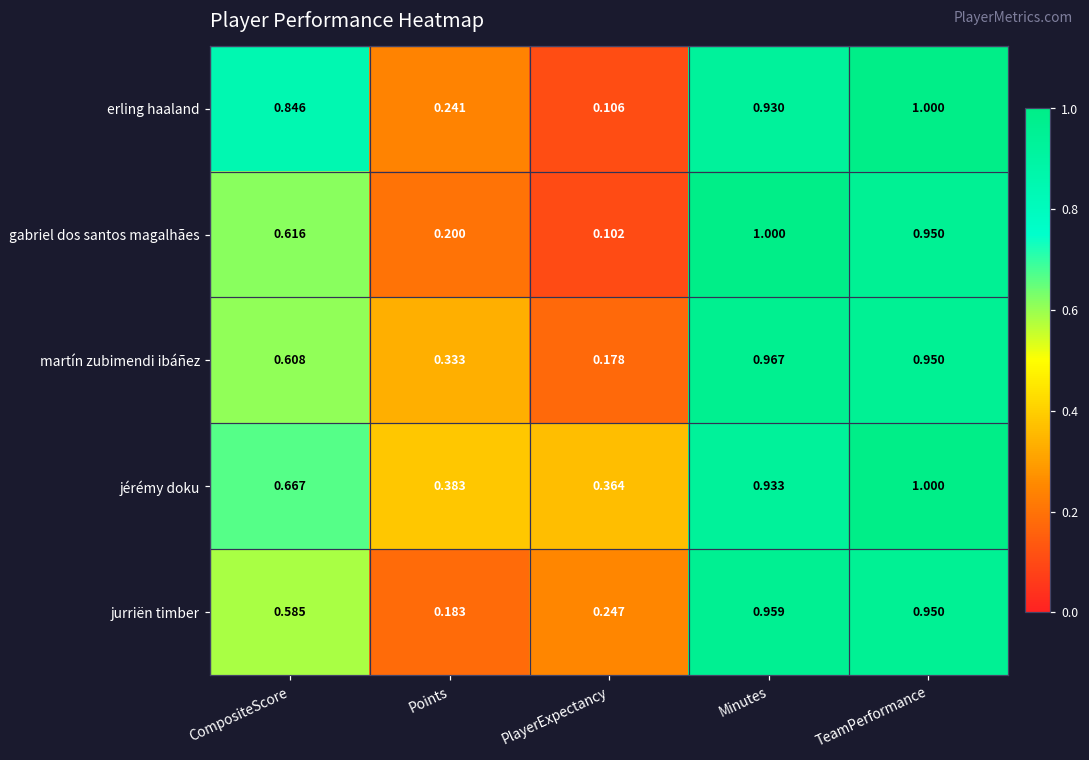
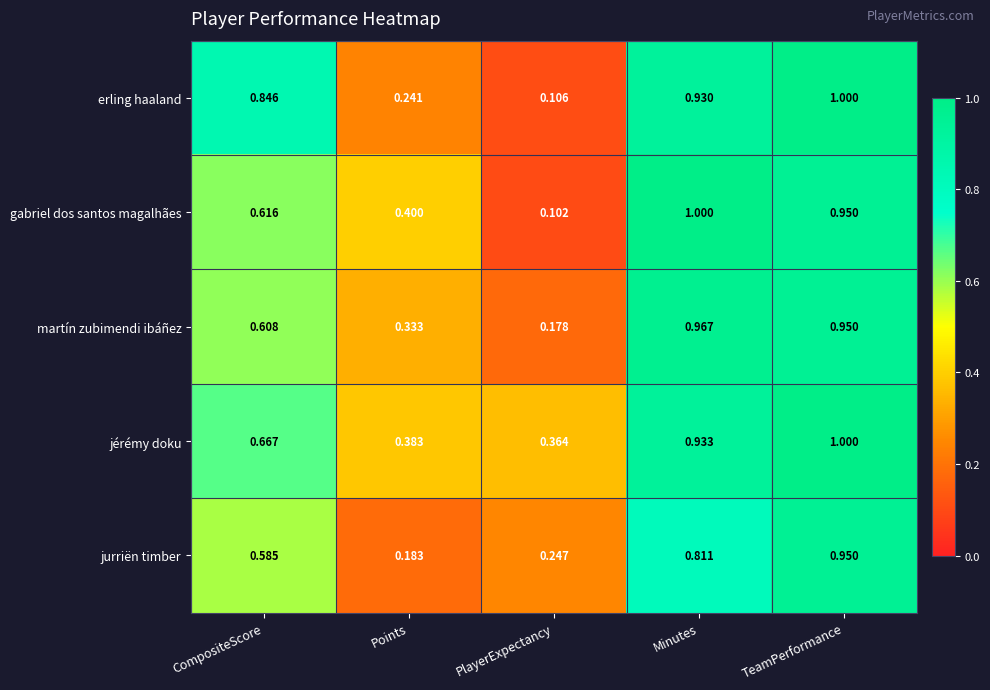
  {
    "erling haaland": {
      "CompositeScore": 0.846,
      "Points": 0.241,
      "PlayerExpectancy": 0.106,
      "Minutes": 0.930,
      "TeamPerformance": 1.000
    },
    "gabriel dos santos magalhães": {
      "CompositeScore": 0.616,
-     "Points": 0.200,
+     "Points": 0.400,
      "PlayerExpectancy": 0.102,
      "Minutes": 1.000,
      "TeamPerformance": 0.950
    },
    "martín zubimendi ibáñez": {
      "CompositeScore": 0.608,
      "Points": 0.333,
      "PlayerExpectancy": 0.178,
      "Minutes": 0.967,
      "TeamPerformance": 0.950
    },
    "jérémy doku": {
      "CompositeScore": 0.667,
      "Points": 0.383,
      "PlayerExpectancy": 0.364,
      "Minutes": 0.933,
      "TeamPerformance": 1.000
    },
    "jurriën timber": {
      "CompositeScore": 0.585,
      "Points": 0.183,
      "PlayerExpectancy": 0.247,
-     "Minutes": 0.959,
+     "Minutes": 0.811,
      "TeamPerformance": 0.950
    }
  }
